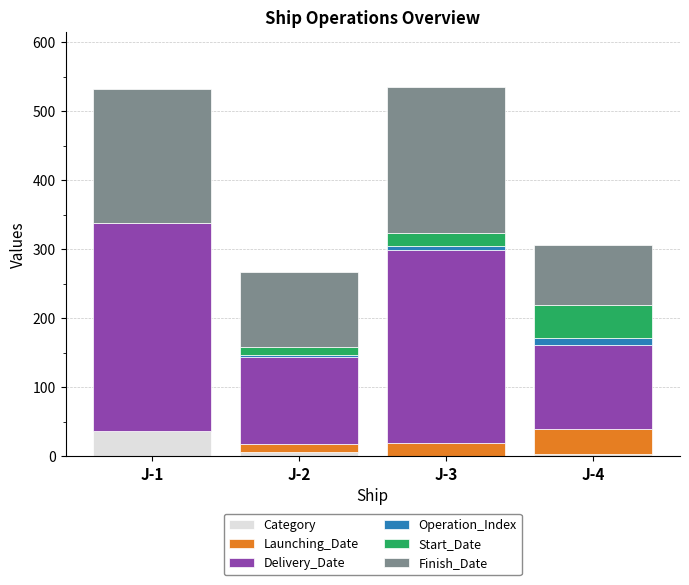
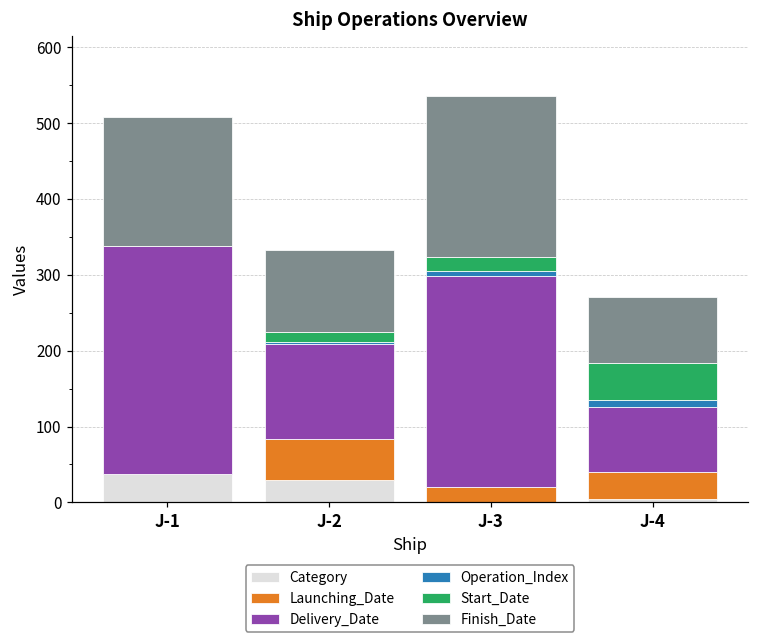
  {
    "Category": {
      "J-1": 40,
-     "J-2": 10,
+     "J-2": 30,
      "J-4": 0
    },
    "Launching_Date": {
      "J-1": 0,
-     "J-2": 10,
+     "J-2": 50,
      "J-3": 20,
      "J-4": 40
    },
    "Delivery_Date": {
      "J-1": 300,
      "J-2": 130,
      "J-3": 280,
-     "J-4": 120
+     "J-4": 90
    },
    "Operation_Index": {
      "J-1": 0,
      "J-3": 10,
      "J-4": 10
    },
    "Start_Date": {
      "J-1": 0,
      "J-2": 10,
      "J-3": 20,
      "J-4": 50
    },
    "Finish_Date": {
-     "J-1": 190,
+     "J-1": 170,
      "J-2": 110,
      "J-3": 210,
      "J-4": 90
    }
  }
